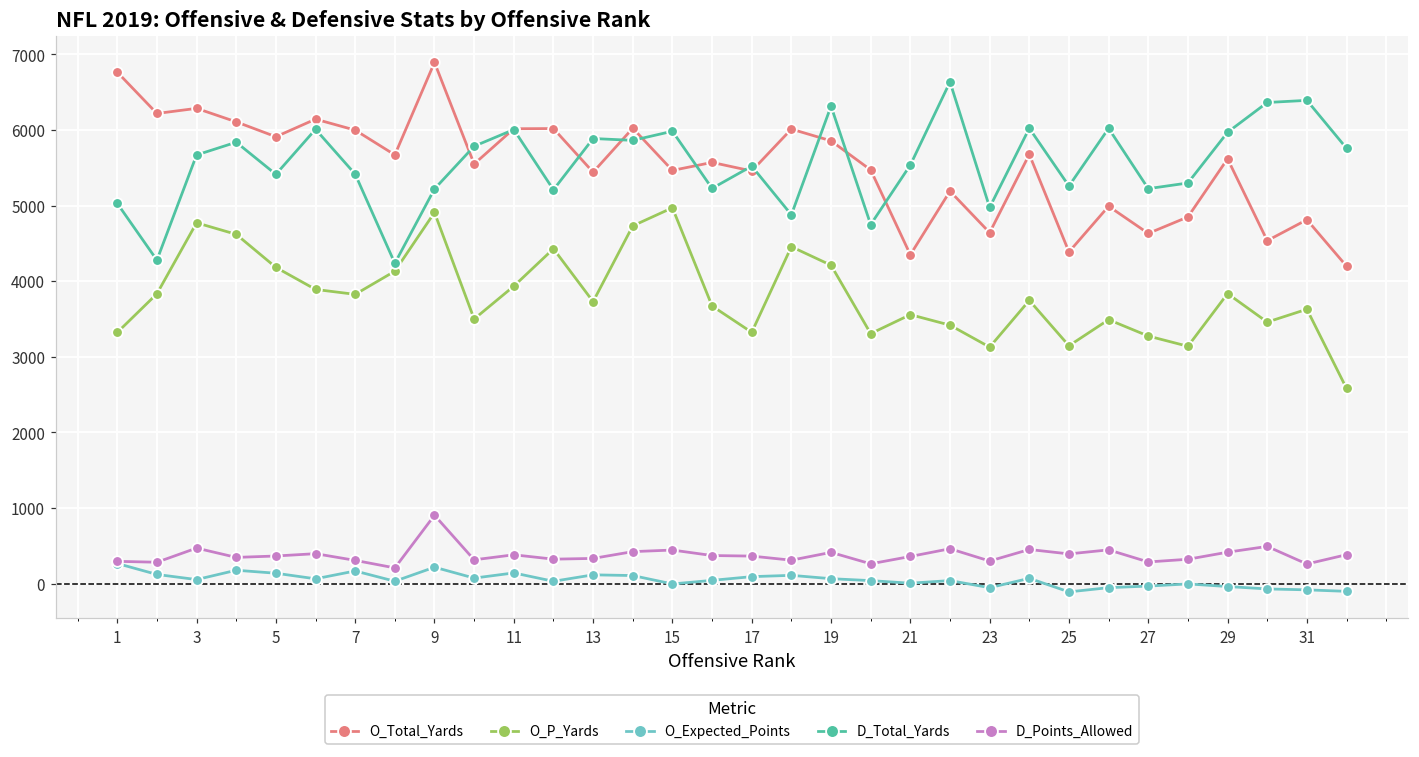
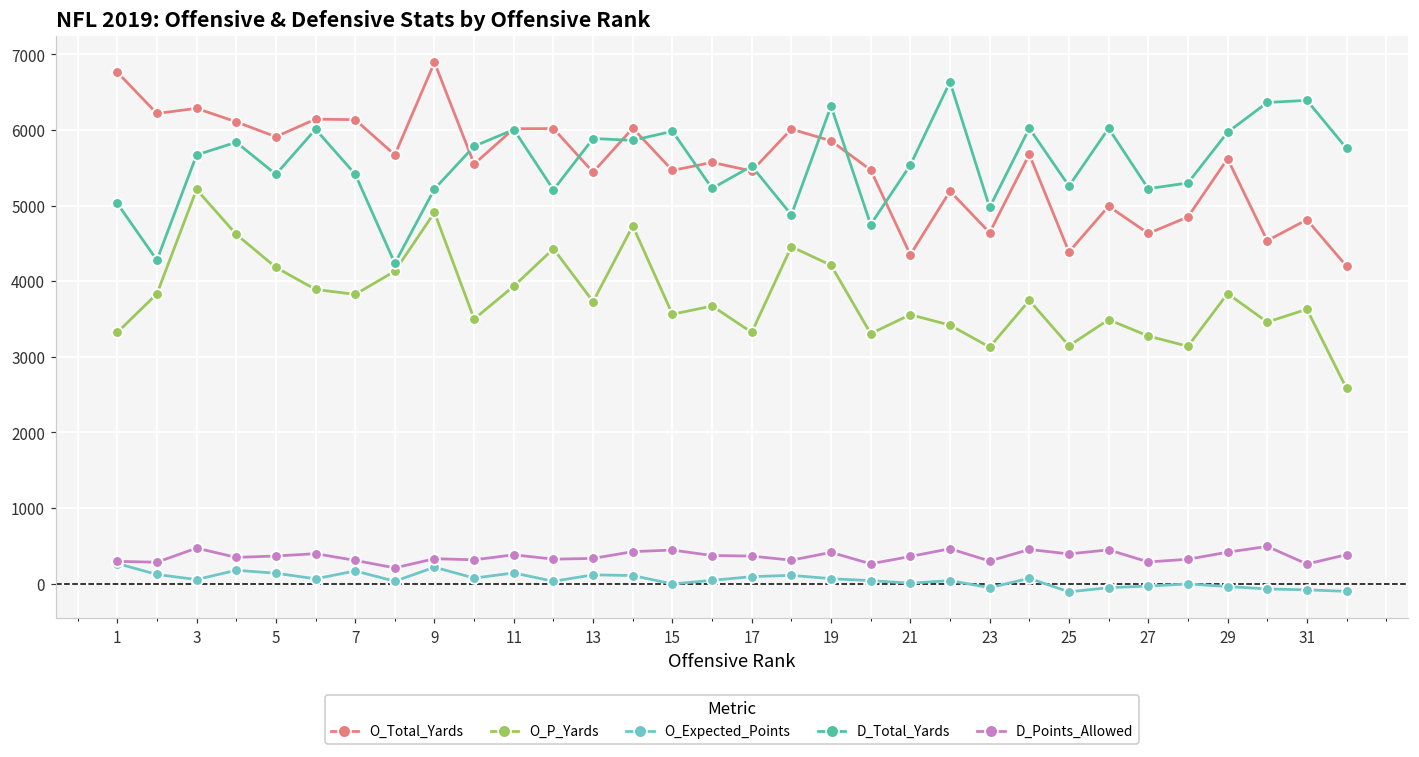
  {
    "O_Total_Yards": {
      "1": 6800,
      "3": 6300,
      "5": 5900,
-     "7": 6000,
+     "7": 6100,
      "9": 6900,
      "13": 5400,
      "15": 5500,
      "17": 5500,
      "19": 5900,
      "21": 4300,
      "23": 4600,
      "25": 4400,
      "27": 4600,
      "29": 5600,
      "31": 4800
    },
    "O_P_Yards": {
      "1": 3300,
-     "3": 4800,
+     "3": 5200,
      "5": 4200,
      "7": 3800,
      "9": 4900,
      "11": 3900,
      "13": 3700,
-     "15": 5000,
+     "15": 3600,
      "17": 3300,
      "19": 4200,
      "21": 3600,
      "23": 3100,
      "25": 3100,
      "27": 3300,
      "29": 3800,
      "31": 3600
    },
    "D_Points_Allowed": {
      "3": 500,
      "5": 400,
      "7": 300,
-     "9": 900,
+     "9": 300,
      "11": 400,
      "13": 300,
      "15": 400,
      "17": 400,
      "19": 400,
      "21": 400,
      "23": 300,
      "25": 400,
      "27": 300,
      "29": 400,
      "31": 300
    }
  }
